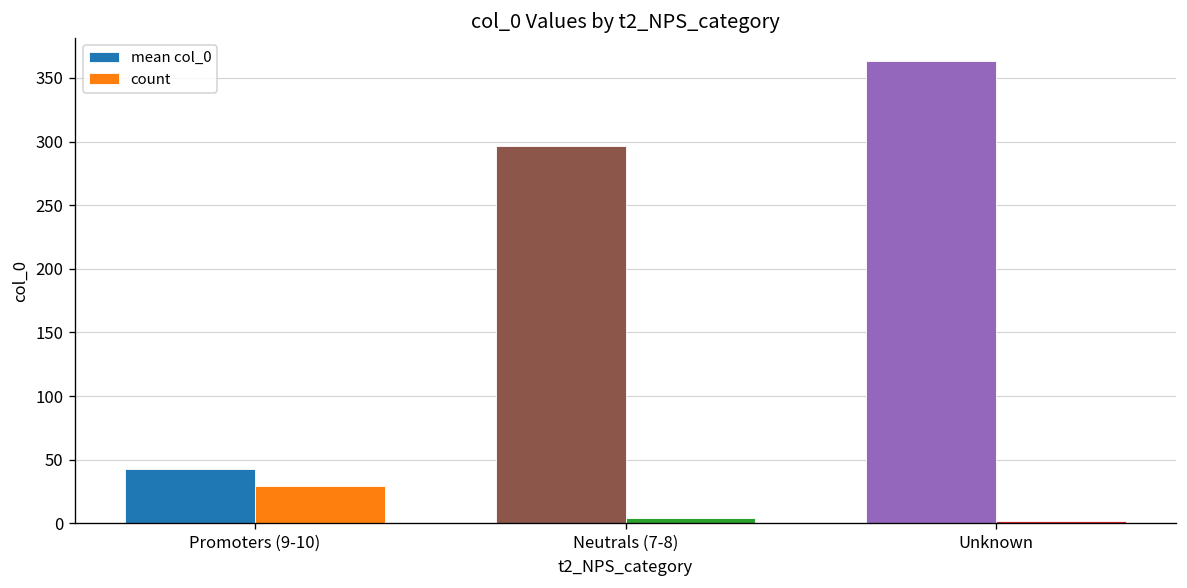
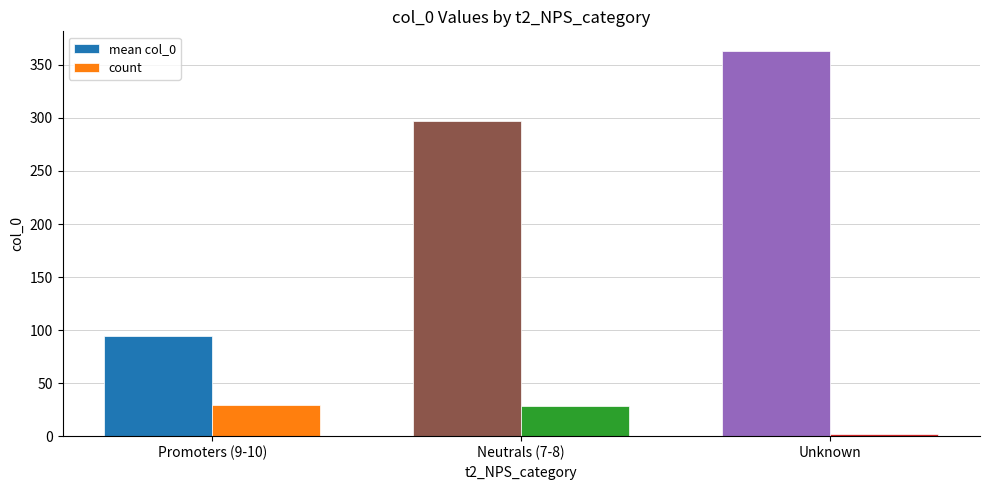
  {
    "mean col_0": {
-     "Promoters (9-10)": 43,
+     "Promoters (9-10)": 94,
      "Neutrals (7-8)": 297,
      "Unknown": 364
    },
    "count": {
      "Promoters (9-10)": 29,
-     "Neutrals (7-8)": 4
+     "Neutrals (7-8)": 28
    }
  }
